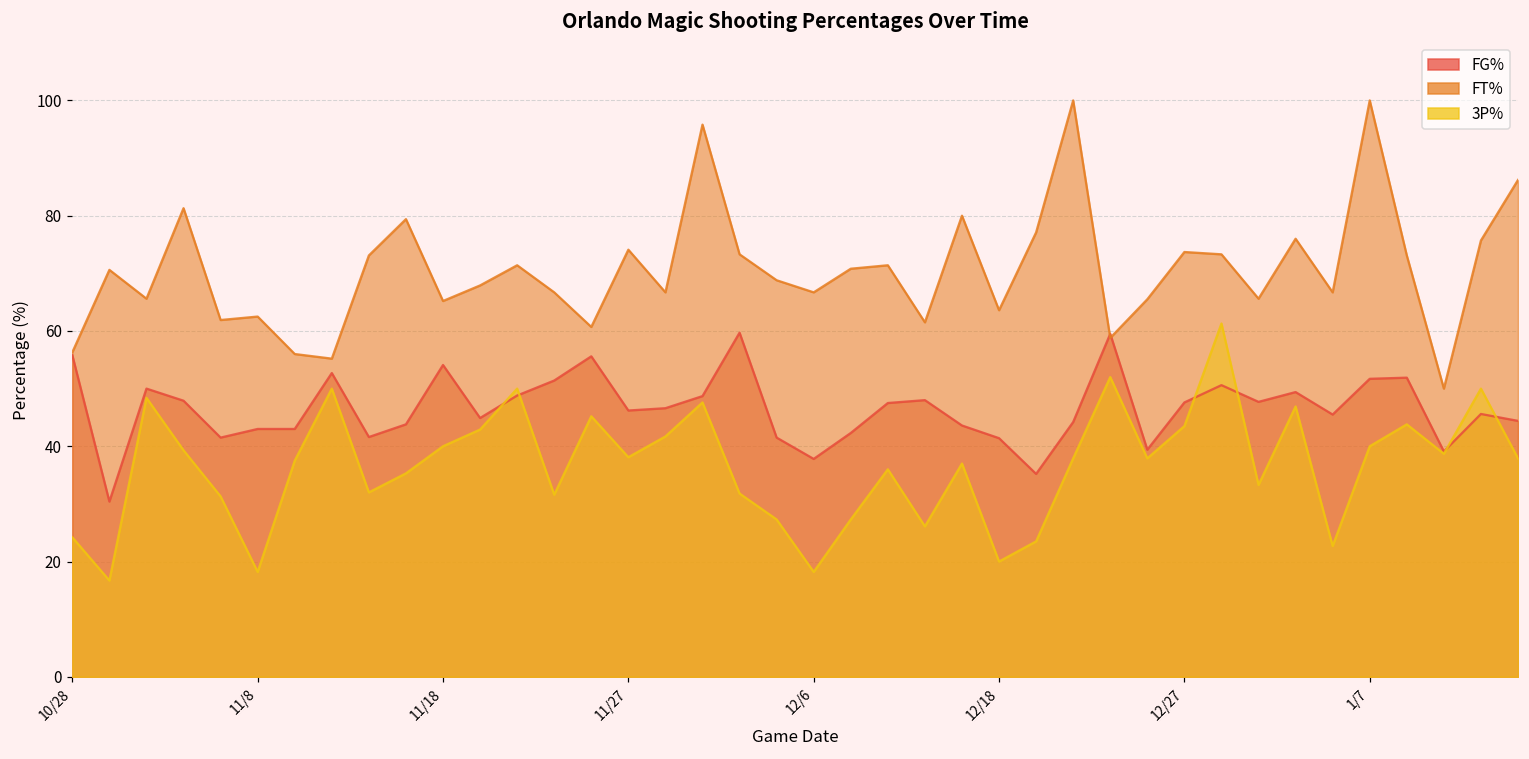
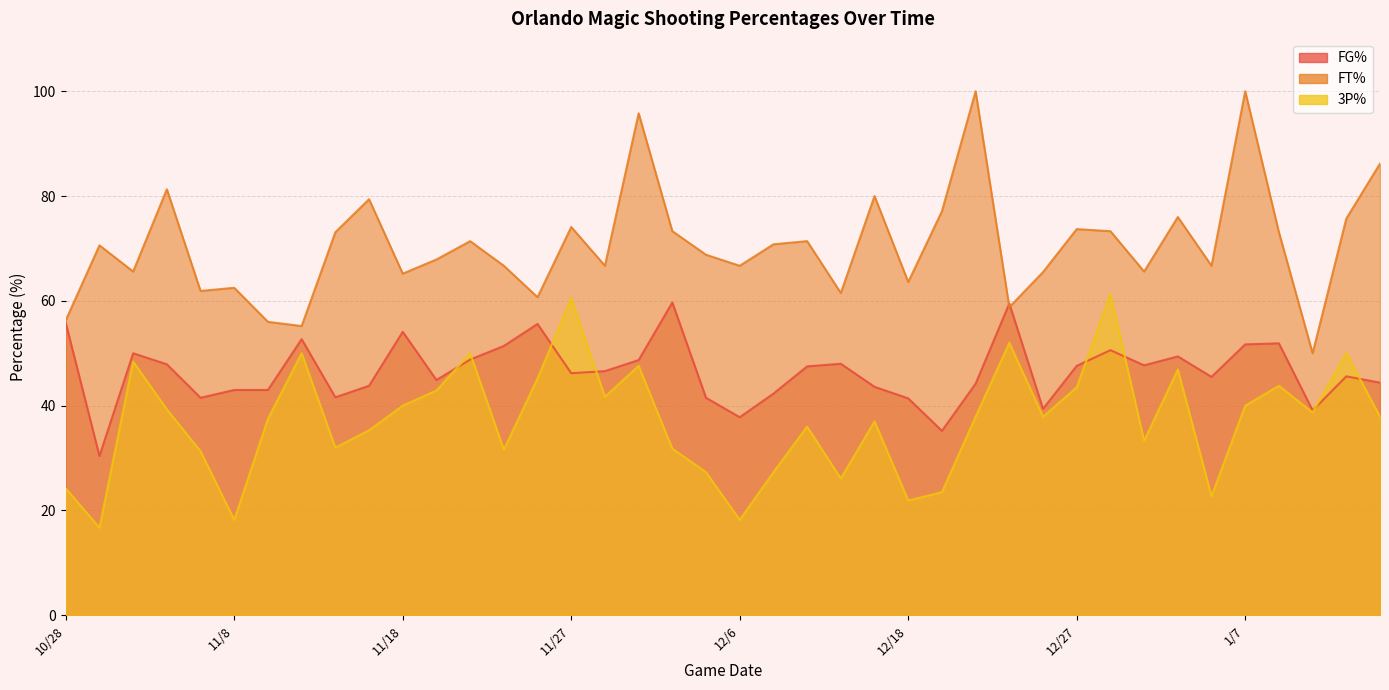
  {
    "3P%": {
      "10/28": 24,
      "11/8": 18,
      "11/18": 40,
-     "11/27": 38,
+     "11/27": 61,
      "12/6": 18,
-     "12/18": 20,
+     "12/18": 22,
      "12/27": 44,
      "1/7": 40
    }
  }
